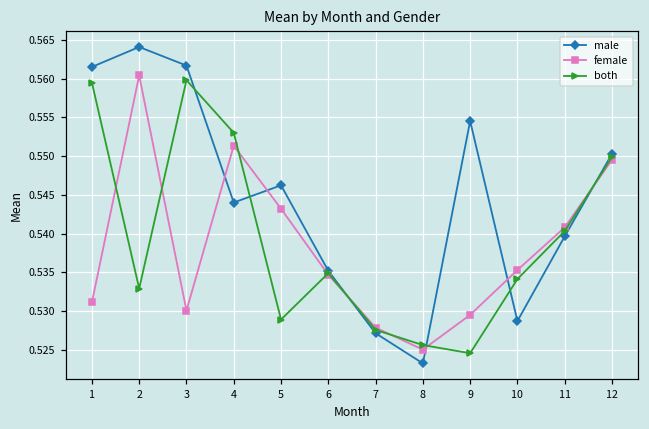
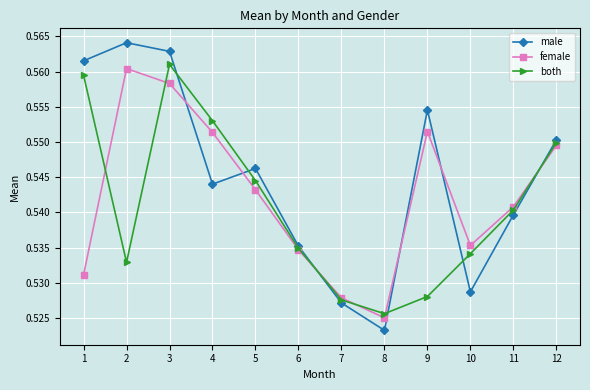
  {
    "male": {
      "1": 0.562,
      "2": 0.564,
-     "3": 0.562,
+     "3": 0.563,
      "4": 0.544,
      "5": 0.546,
      "7": 0.527,
      "8": 0.523,
      "9": 0.555,
      "10": 0.529,
      "11": 0.540,
      "12": 0.550
    },
    "female": {
      "1": 0.531,
      "2": 0.560,
-     "3": 0.530,
+     "3": 0.558,
      "4": 0.551,
      "5": 0.543,
      "8": 0.525,
-     "9": 0.529,
+     "9": 0.551,
      "10": 0.535,
      "11": 0.541,
      "12": 0.550
    },
    "both": {
      "1": 0.559,
      "2": 0.533,
-     "3": 0.560,
+     "3": 0.561,
      "4": 0.553,
-     "5": 0.529,
+     "5": 0.545,
      "8": 0.526,
-     "9": 0.525,
+     "9": 0.528,
      "10": 0.534,
      "11": 0.540,
      "12": 0.550
    }
  }
